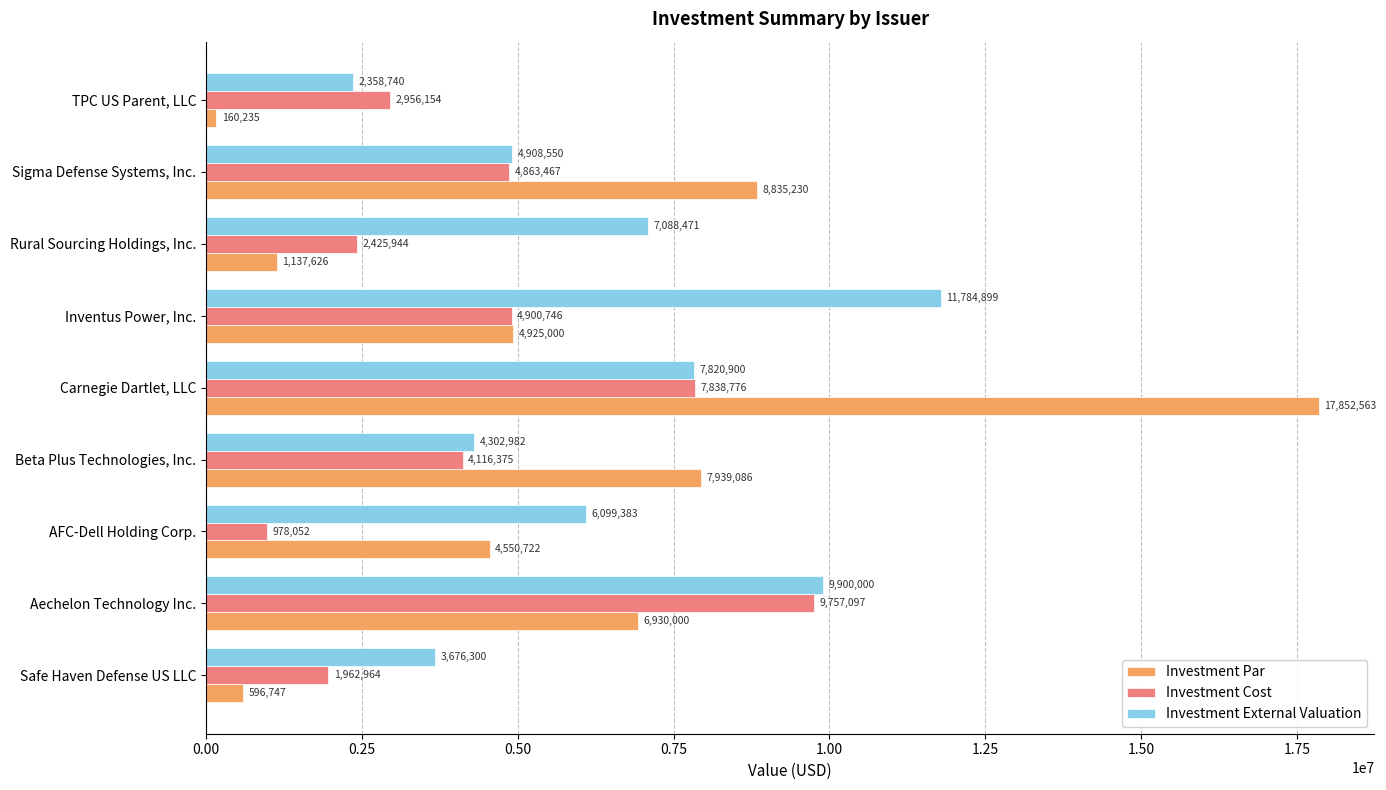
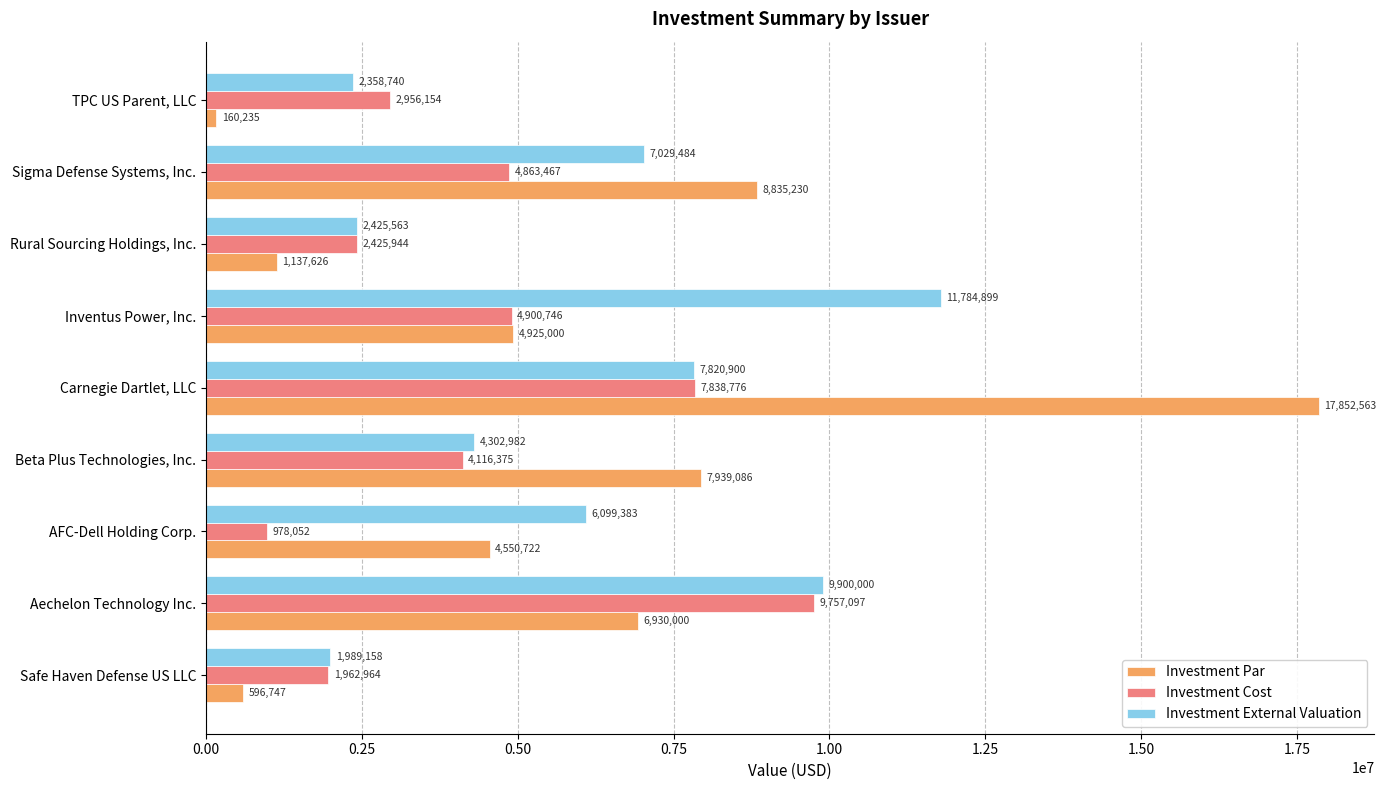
  {
    "Investment External Valuation": {
      "TPC US Parent, LLC": "2,358,740",
-     "Sigma Defense Systems, Inc.": "4,908,550",
-     "Rural Sourcing Holdings, Inc.": "7,088,471",
+     "Sigma Defense Systems, Inc.": "7,029,484",
+     "Rural Sourcing Holdings, Inc.": "2,425,563",
      "Inventus Power, Inc.": "11,784,899",
      "Carnegie Dartlet, LLC": "7,820,900",
      "Beta Plus Technologies, Inc.": "4,302,982",
      "AFC-Dell Holding Corp.": "6,099,383",
      "Aechelon Technology Inc.": "9,900,000",
-     "Safe Haven Defense US LLC": "3,676,300"
+     "Safe Haven Defense US LLC": "1,989,158"
    }
  }
